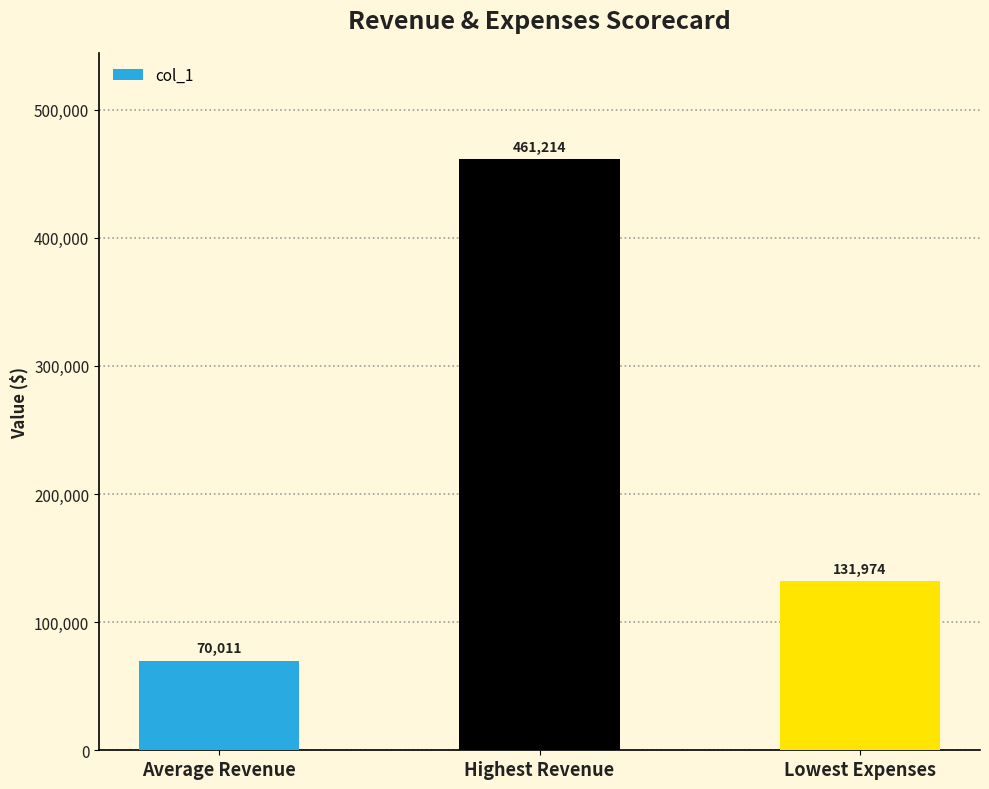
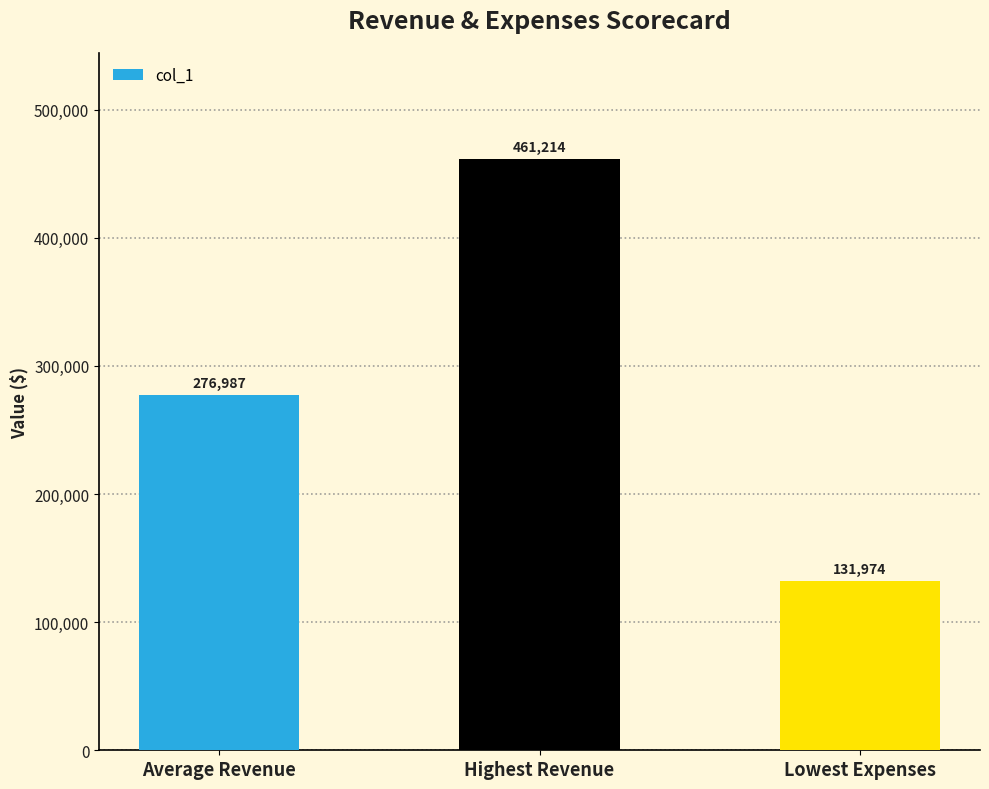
  {
-   "Average Revenue": "70,011",
+   "Average Revenue": "276,987",
    "Highest Revenue": "461,214",
    "Lowest Expenses": "131,974"
  }
